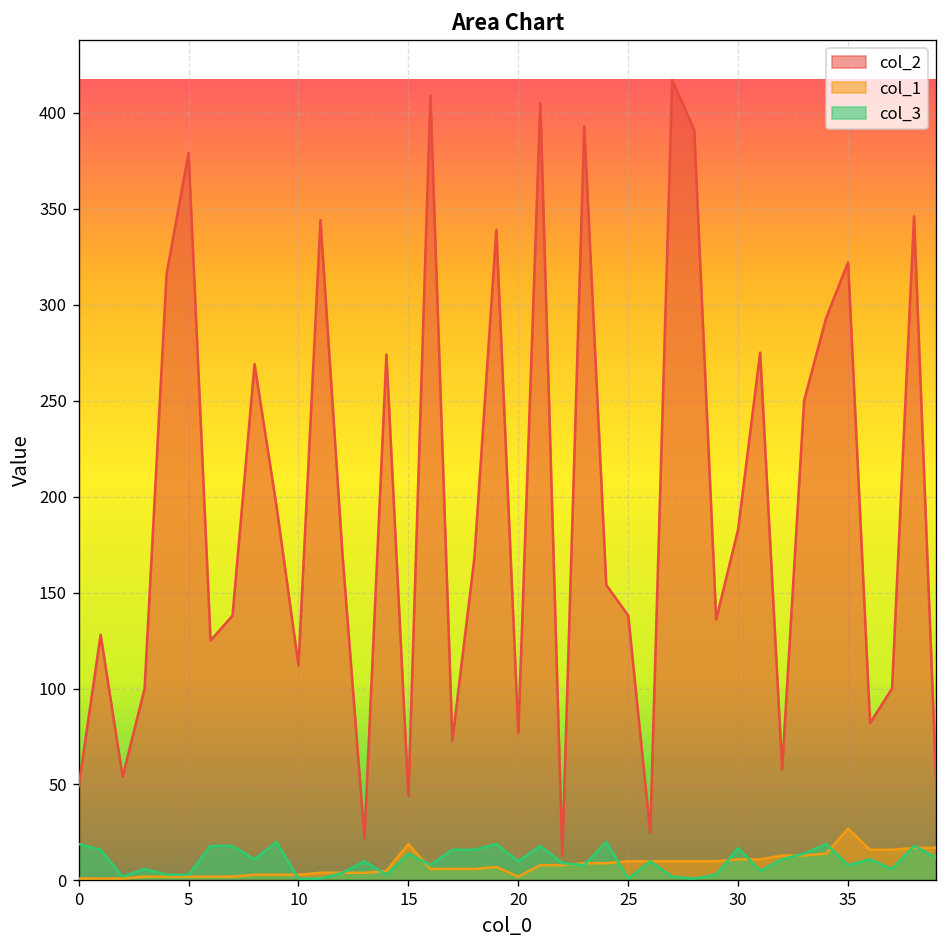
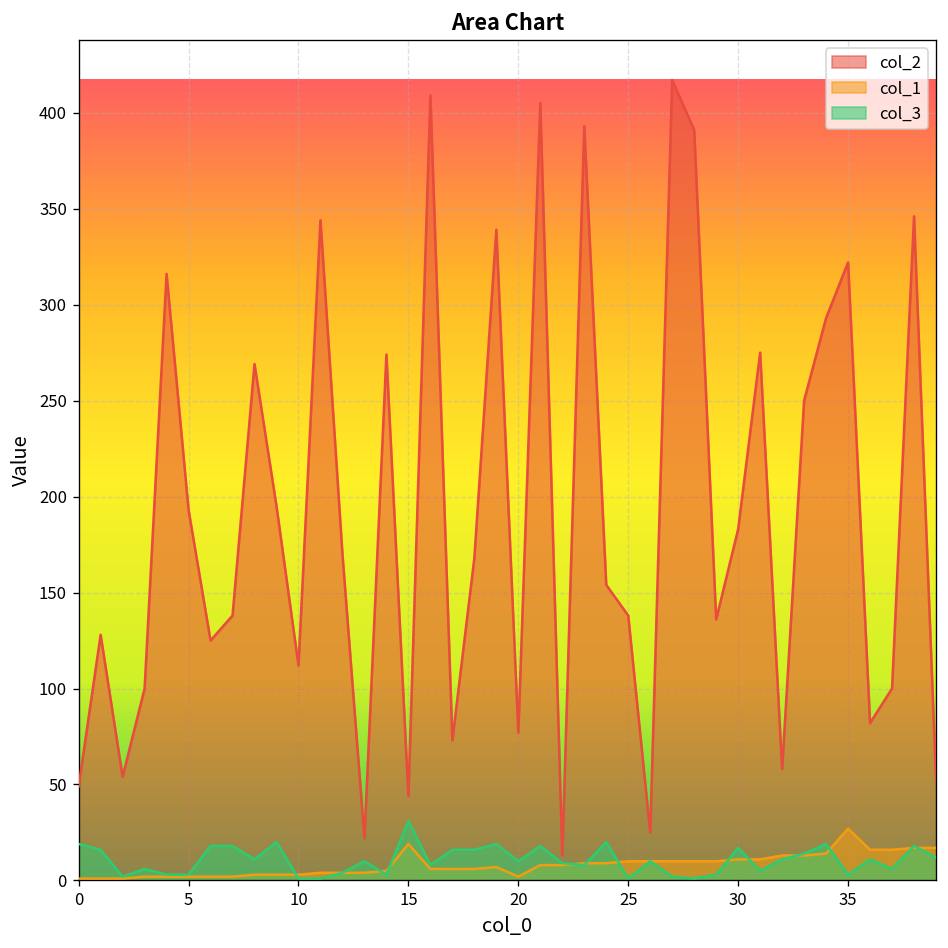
  {
    "col_2": {
      "0": 49,
-     "5": 379,
+     "5": 193,
      "10": 112,
      "15": 44,
      "20": 77,
      "25": 138,
      "30": 183,
      "35": 322
    },
    "col_1": {
      "0": 1,
      "10": 3,
      "15": 19,
      "20": 2,
      "25": 10,
      "30": 11,
      "35": 27
    },
    "col_3": {
      "0": 19,
      "10": 1,
-     "15": 14,
+     "15": 31,
      "20": 10,
      "25": 1,
      "30": 17,
-     "35": 8
+     "35": 3
    }
  }
